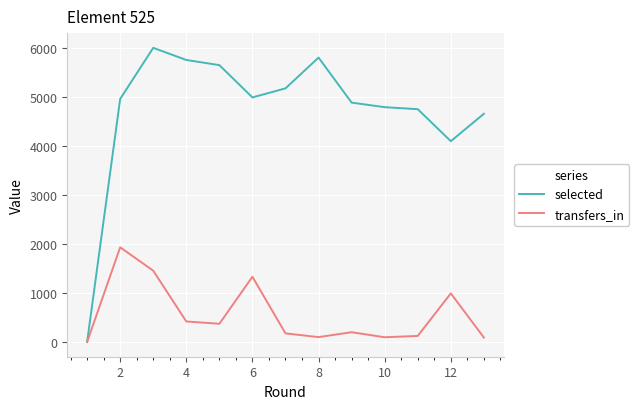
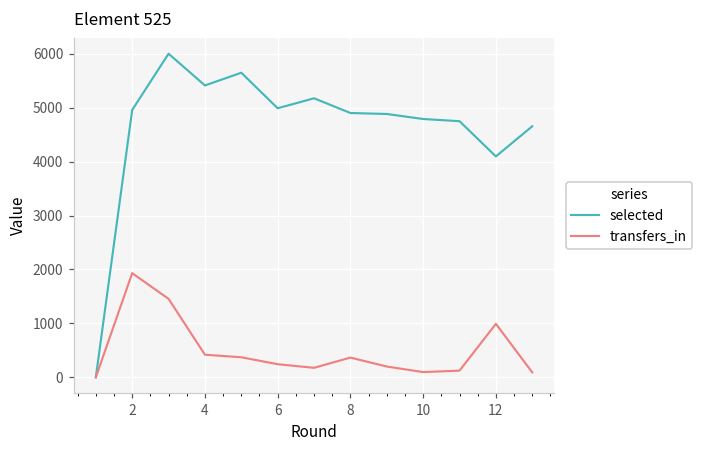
  {
    "selected": {
      "2": 5000,
-     "4": 5800,
+     "4": 5400,
      "6": 5000,
-     "8": 5800,
+     "8": 4900,
      "10": 4800,
      "12": 4100
    },
    "transfers_in": {
      "2": 1900,
      "4": 400,
-     "6": 1300,
-     "8": 100,
+     "6": 200,
+     "8": 400,
      "10": 100,
      "12": 1000
    }
  }
